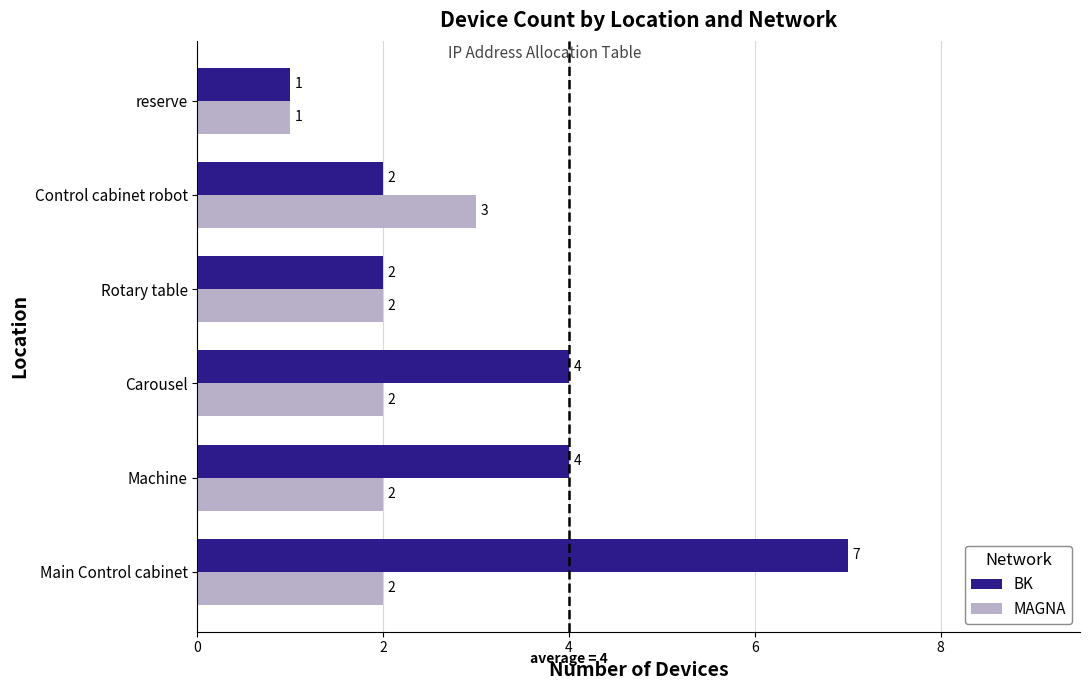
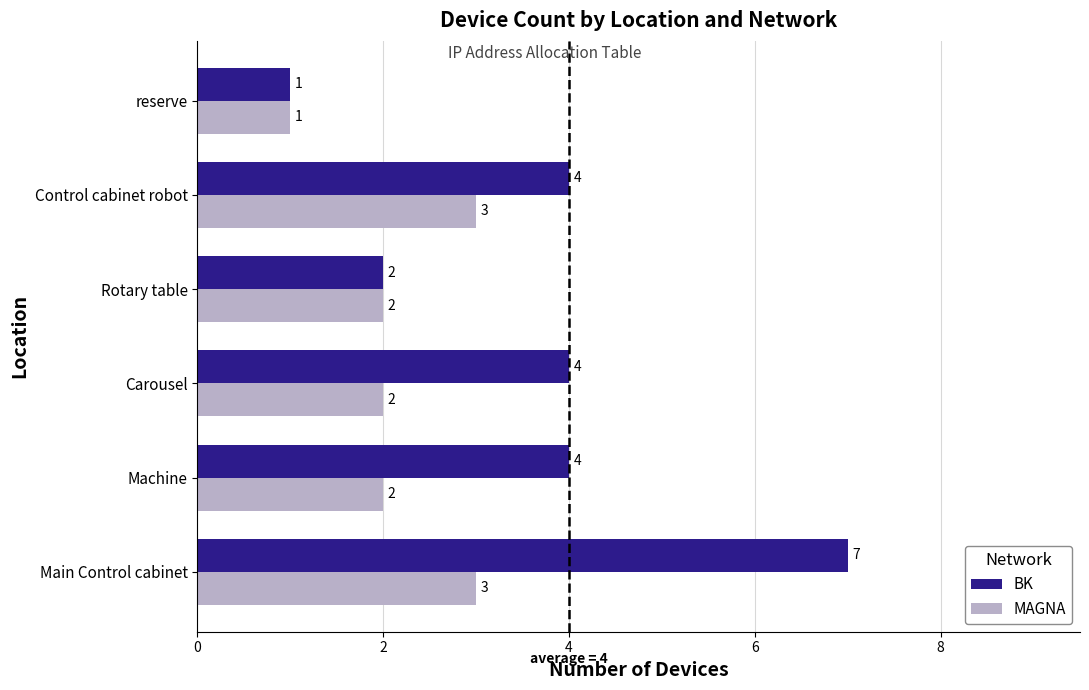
  {
    "BK": {
      "reserve": 1,
-     "Control cabinet robot": 2,
+     "Control cabinet robot": 4,
      "Rotary table": 2,
      "Carousel": 4,
      "Machine": 4,
      "Main Control cabinet": 7
    },
    "MAGNA": {
      "reserve": 1,
      "Control cabinet robot": 3,
      "Rotary table": 2,
      "Carousel": 2,
      "Machine": 2,
-     "Main Control cabinet": 2
+     "Main Control cabinet": 3
    }
  }
